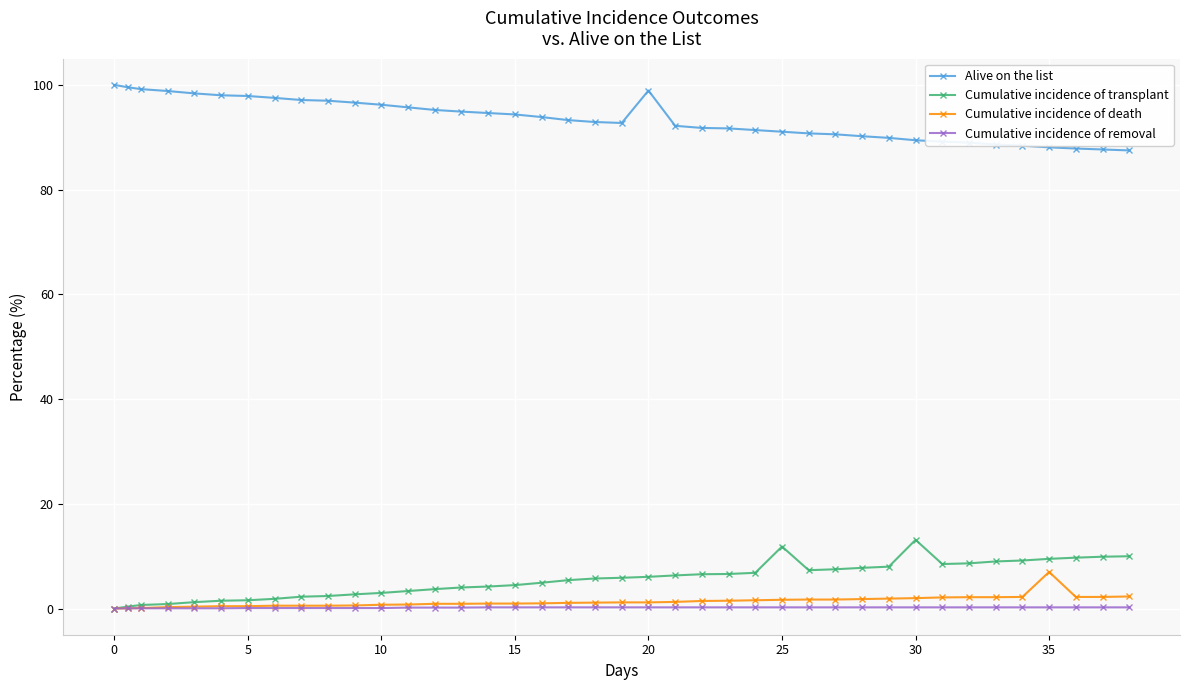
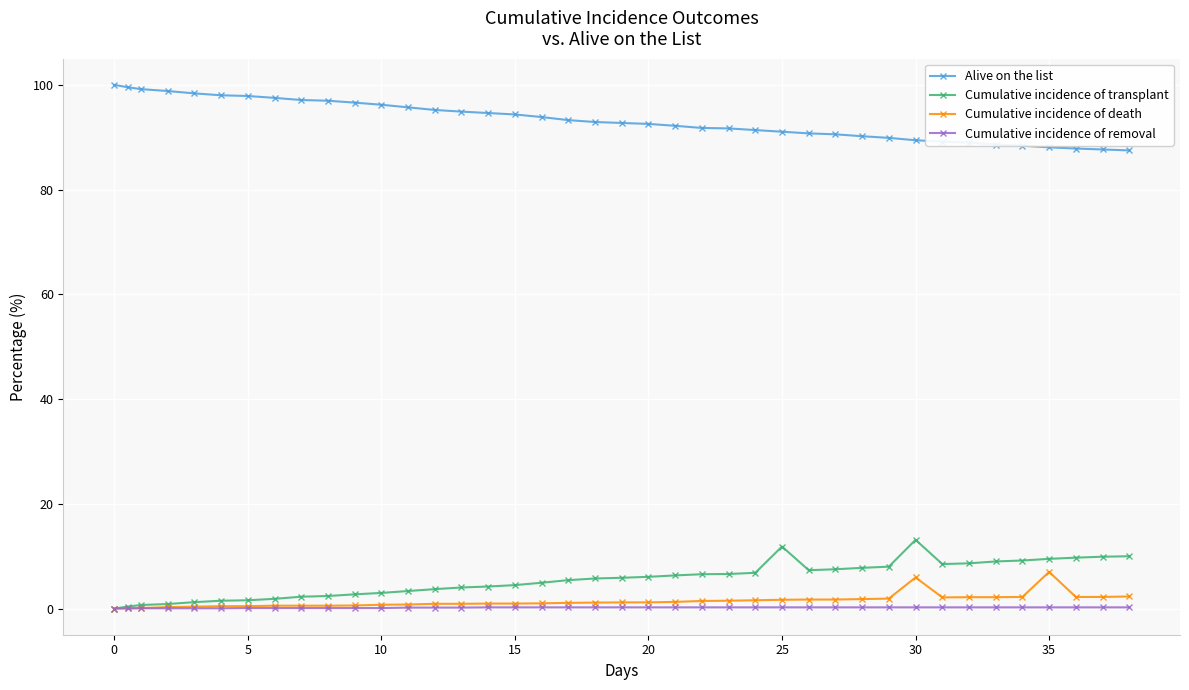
  {
    "Alive on the list": {
      "0": 100,
      "5": 98,
      "10": 96,
      "15": 94,
-     "20": 99,
+     "20": 93,
      "25": 91,
      "30": 89,
      "35": 88
    },
    "Cumulative incidence of transplant": {
      "5": 2,
      "10": 3,
      "15": 4,
      "20": 6,
      "25": 12,
      "30": 13,
      "35": 9
    },
    "Cumulative incidence of death": {
      "10": 1,
      "15": 1,
      "20": 1,
      "25": 2,
-     "30": 2,
+     "30": 6,
      "35": 7
    },
    "Cumulative incidence of removal": {
      "10": 0,
      "15": 0,
      "20": 0,
      "25": 0,
      "30": 0,
      "35": 0
    }
  }
